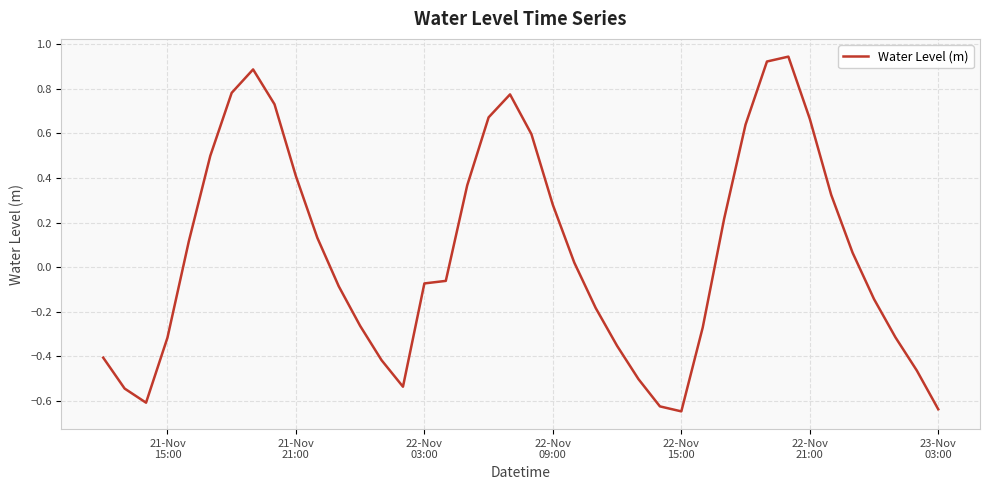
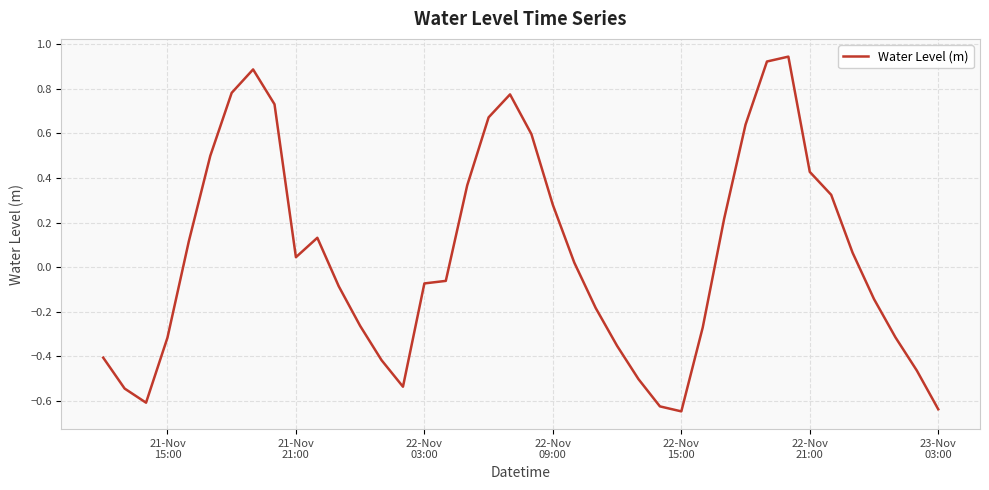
  {
    "21-Nov 15:00": -0.32,
-   "21-Nov 21:00": 0.41,
+   "21-Nov 21:00": 0.04,
    "22-Nov 03:00": -0.07,
    "22-Nov 09:00": 0.28,
    "22-Nov 15:00": -0.65,
-   "22-Nov 21:00": 0.67,
+   "22-Nov 21:00": 0.43,
    "23-Nov 03:00": -0.64
  }
